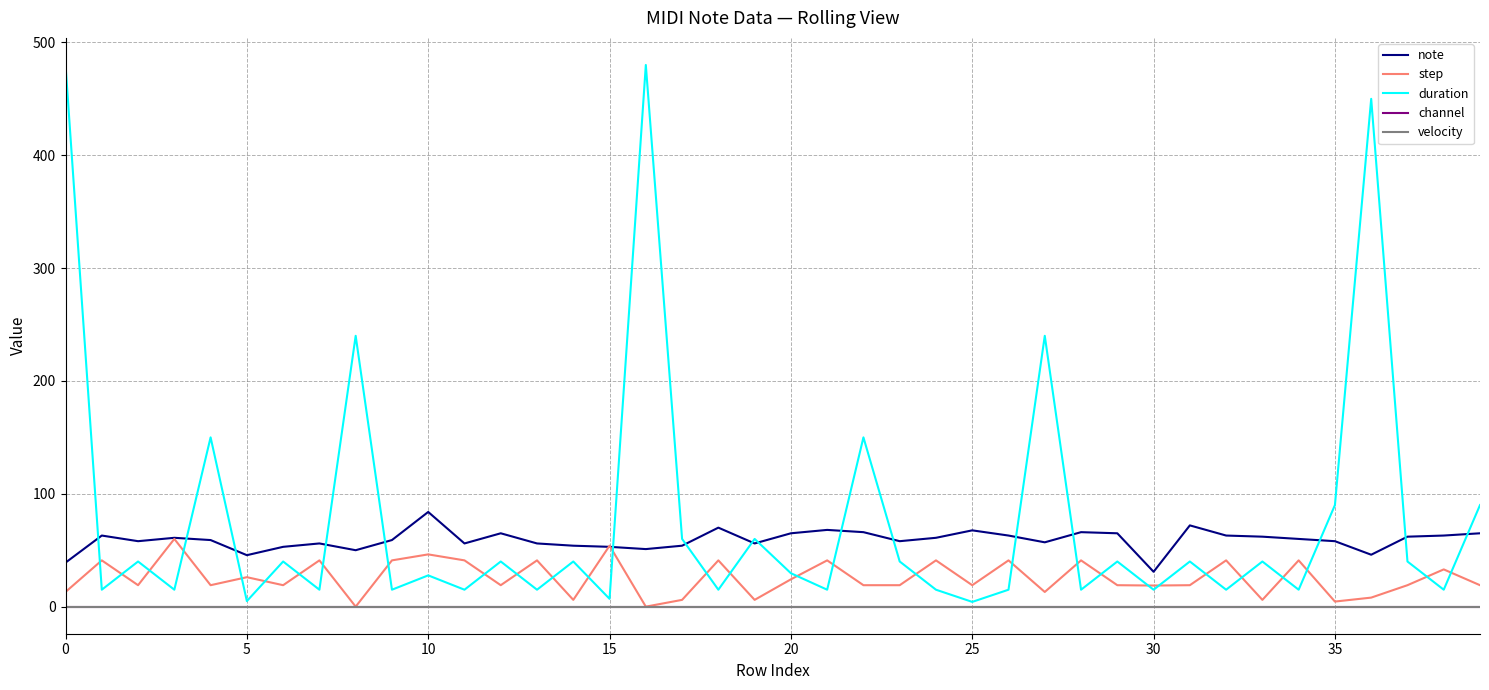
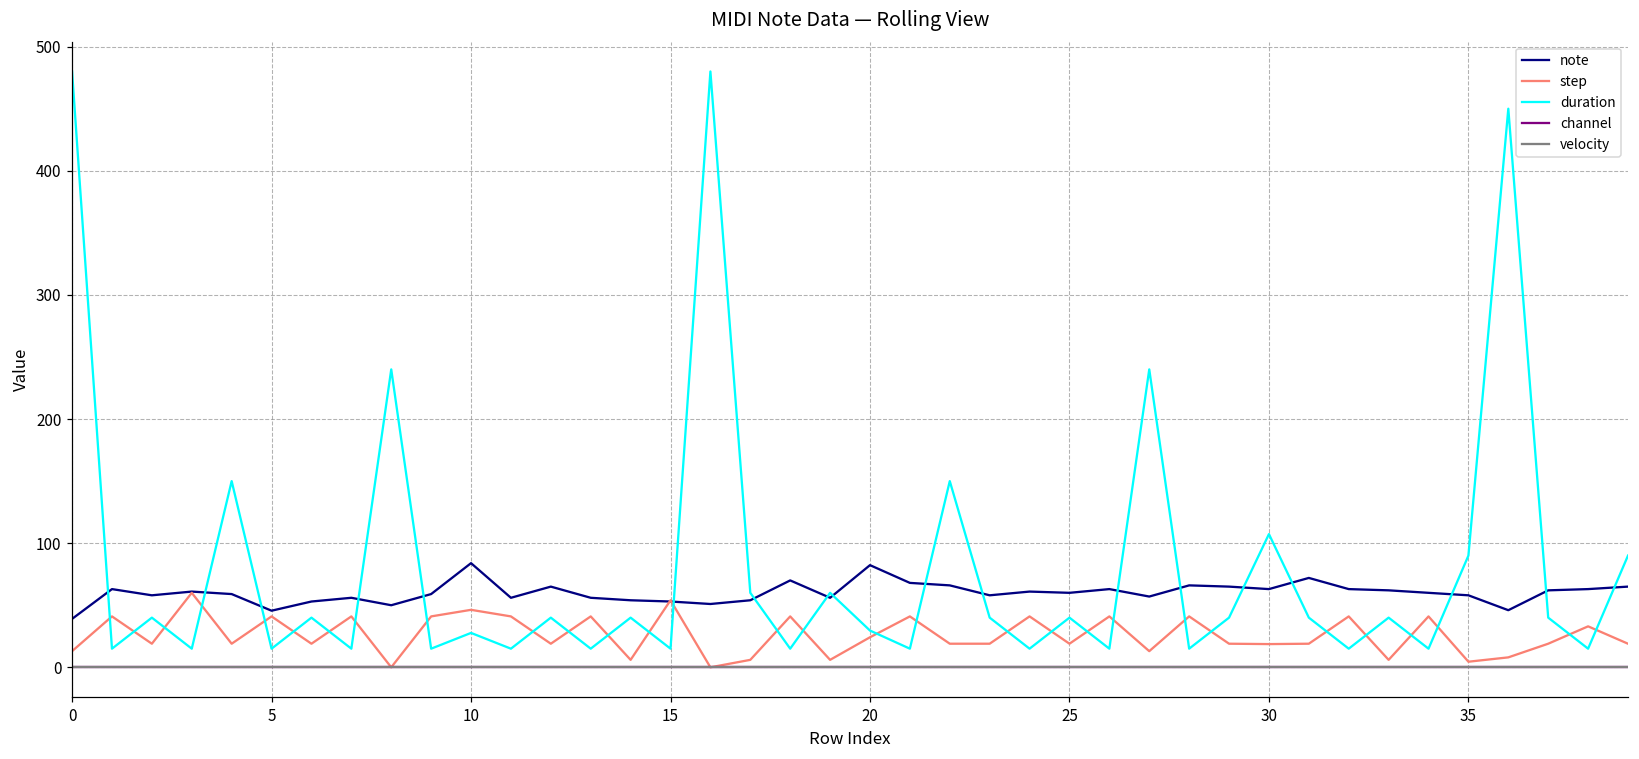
  {
    "note": {
      "0": 39,
      "5": 46,
      "10": 84,
-     "20": 65,
-     "25": 68,
-     "30": 31,
+     "20": 82,
+     "25": 60,
+     "30": 63,
      "35": 58
    },
    "step": {
      "0": 13,
-     "5": 26,
+     "5": 41,
      "10": 46,
      "20": 24,
      "25": 19,
      "30": 19,
      "35": 5
    },
    "duration": {
      "0": 480,
-     "5": 5,
+     "5": 15,
      "10": 28,
-     "15": 7,
+     "15": 15,
      "20": 30,
-     "25": 4,
-     "30": 15,
+     "25": 40,
+     "30": 107,
      "35": 90
    },
    "velocity": {
      "0": 0,
      "5": 0,
      "10": 0,
      "15": 0,
      "20": 0,
      "25": 0,
      "30": 0,
      "35": 0
    }
  }
